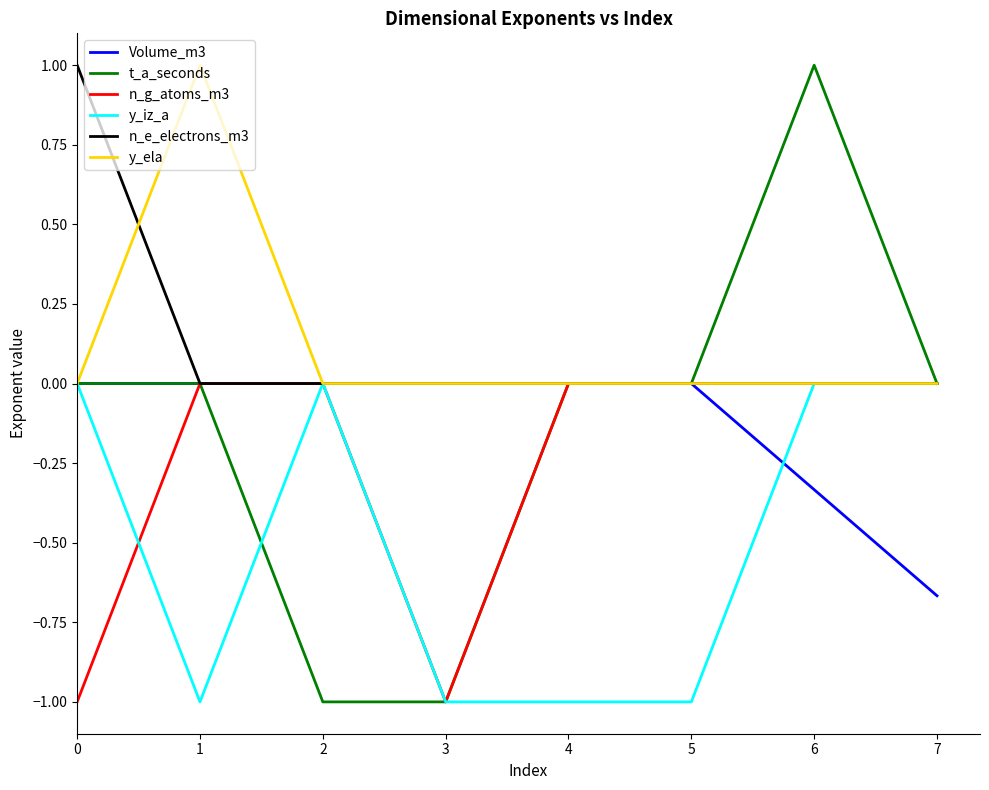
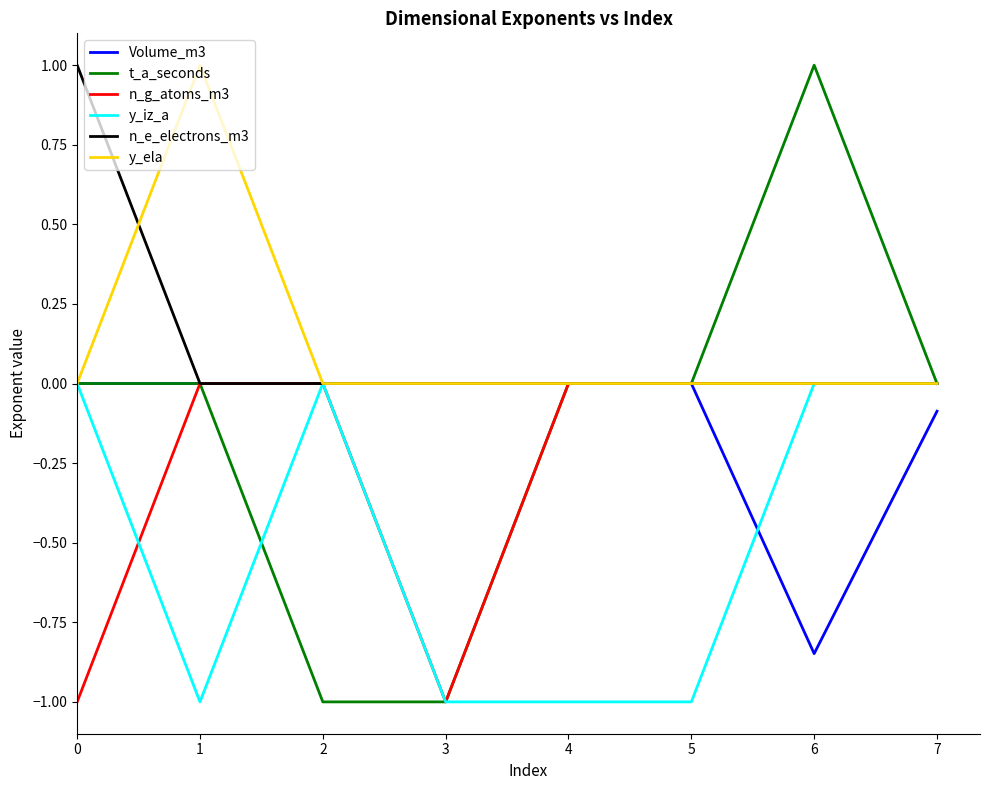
  {
    "Volume_m3": {
-     "6": -0.33,
-     "7": -0.67
+     "6": -0.85,
+     "7": -0.09
    },
    "t_a_seconds": {
      "2": -1.00,
      "6": 1.00
    },
    "n_g_atoms_m3": {
      "0": -1.00
    },
    "y_iz_a": {
      "1": -1.00,
      "4": -1.00,
      "5": -1.00
    },
    "n_e_electrons_m3": {
      "0": 1.00
    }
  }
